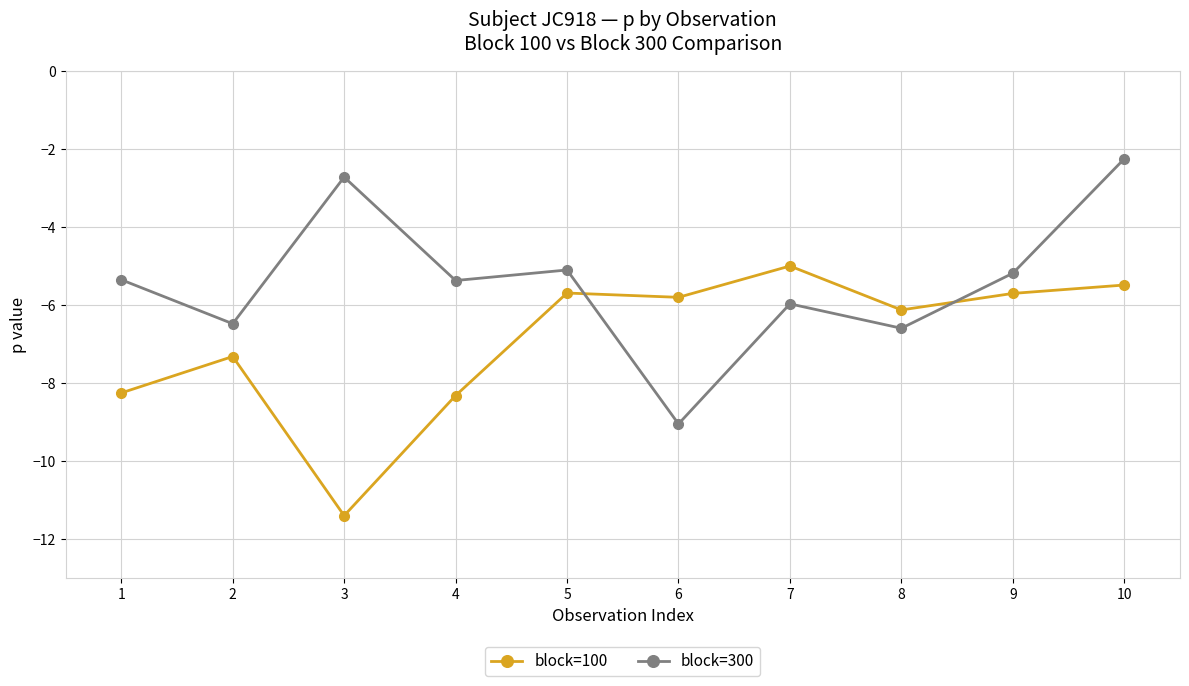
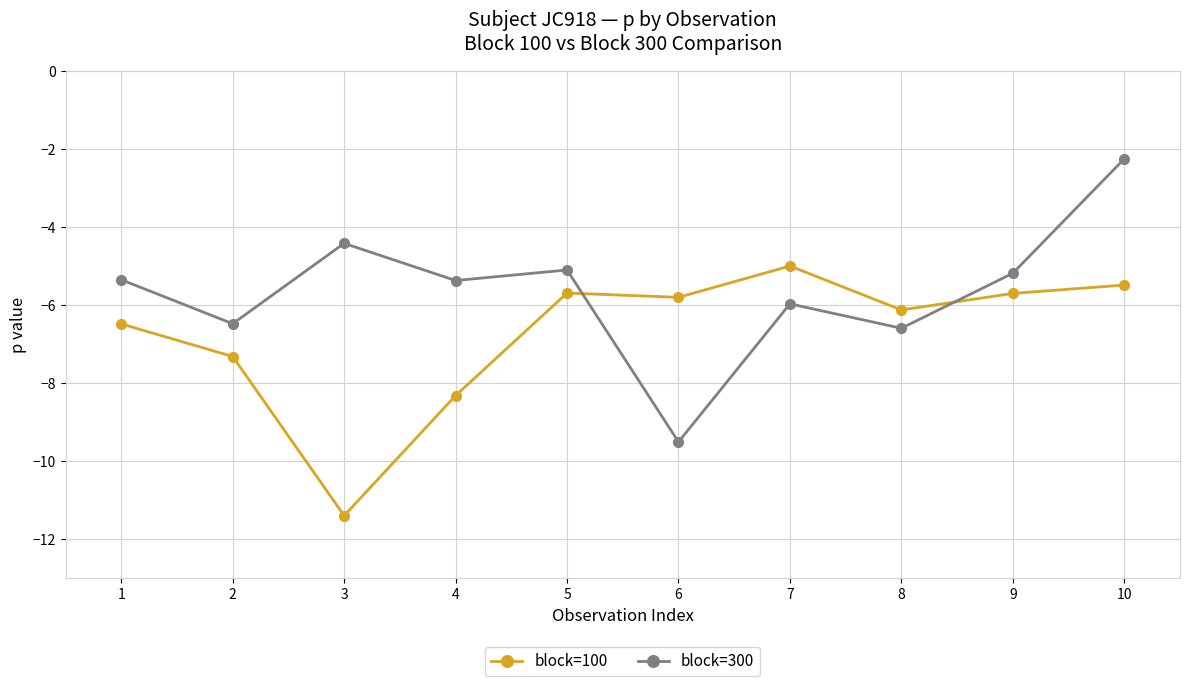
  {
    "block=100": {
-     "1": -8.3,
+     "1": -6.5,
      "2": -7.3,
      "3": -11.4,
      "4": -8.3,
      "5": -5.7,
      "6": -5.8,
      "7": -5.0,
      "8": -6.1,
      "9": -5.7,
      "10": -5.5
    },
    "block=300": {
      "1": -5.4,
      "2": -6.5,
-     "3": -2.7,
+     "3": -4.4,
      "4": -5.4,
      "5": -5.1,
-     "6": -9.0,
+     "6": -9.5,
      "7": -6.0,
      "8": -6.6,
      "9": -5.2,
      "10": -2.3
    }
  }
